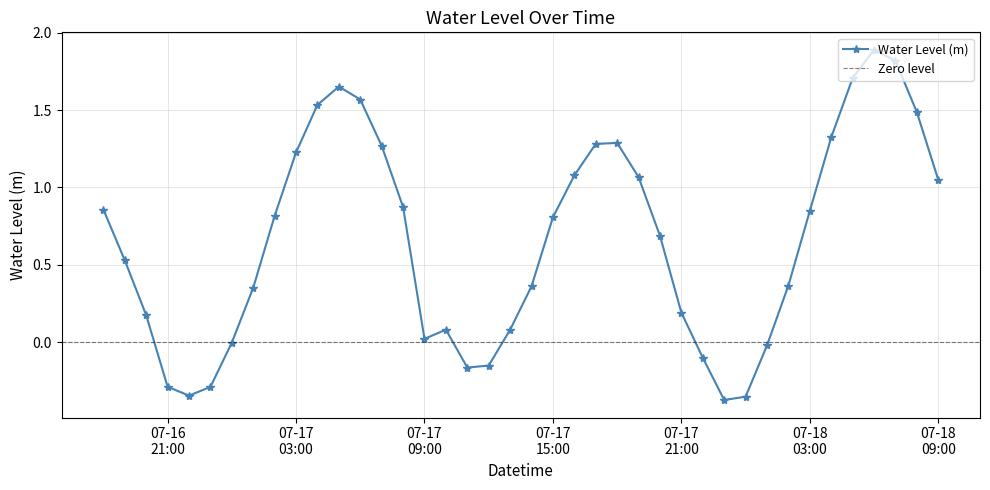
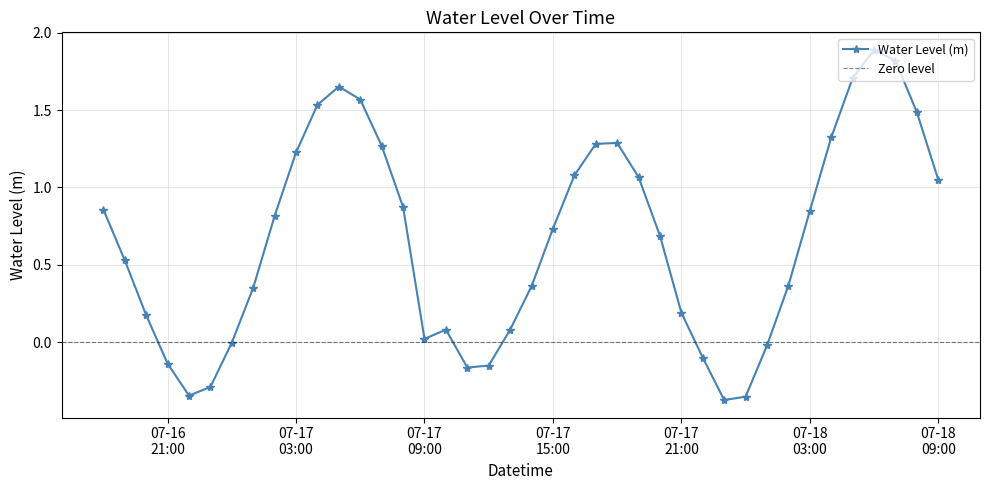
  {
-   "07-16 21:00": -0.29,
+   "07-16 21:00": -0.14,
    "07-17 03:00": 1.23,
    "07-17 09:00": 0.02,
-   "07-17 15:00": 0.81,
+   "07-17 15:00": 0.73,
    "07-17 21:00": 0.19,
    "07-18 03:00": 0.85,
    "07-18 09:00": 1.05
  }
